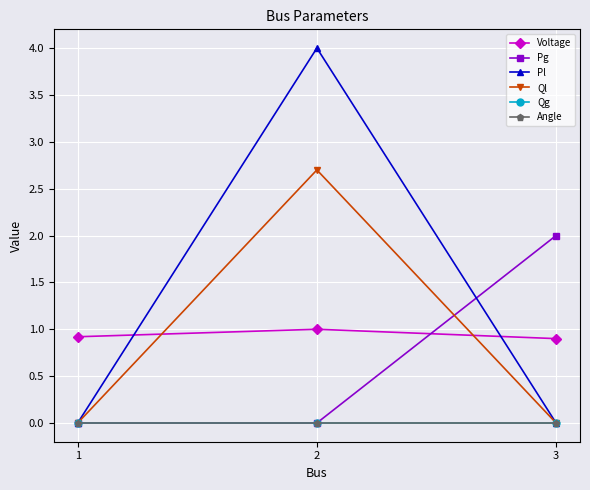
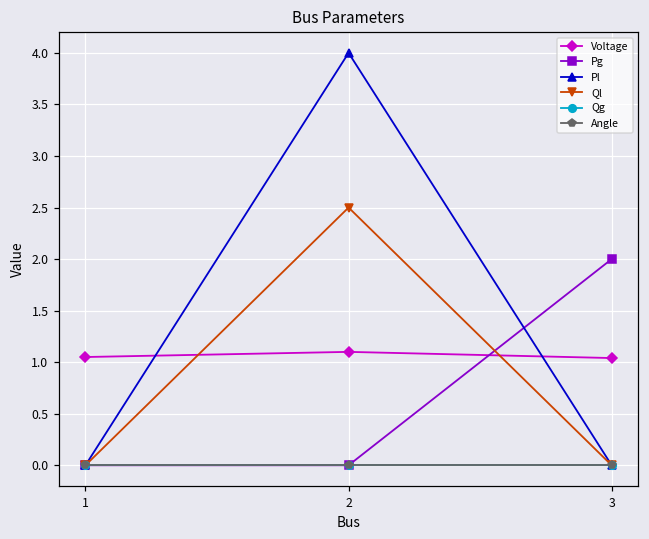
  {
    "Voltage": {
-     "1": 0.9,
-     "2": 1.0,
-     "3": 0.9
+     "1": 1.1,
+     "2": 1.1,
+     "3": 1.0
    },
    "Pg": {
      "3": 2.0
    },
    "Pl": {
      "2": 4.0
    },
    "Ql": {
-     "2": 2.7
+     "2": 2.5
    }
  }
